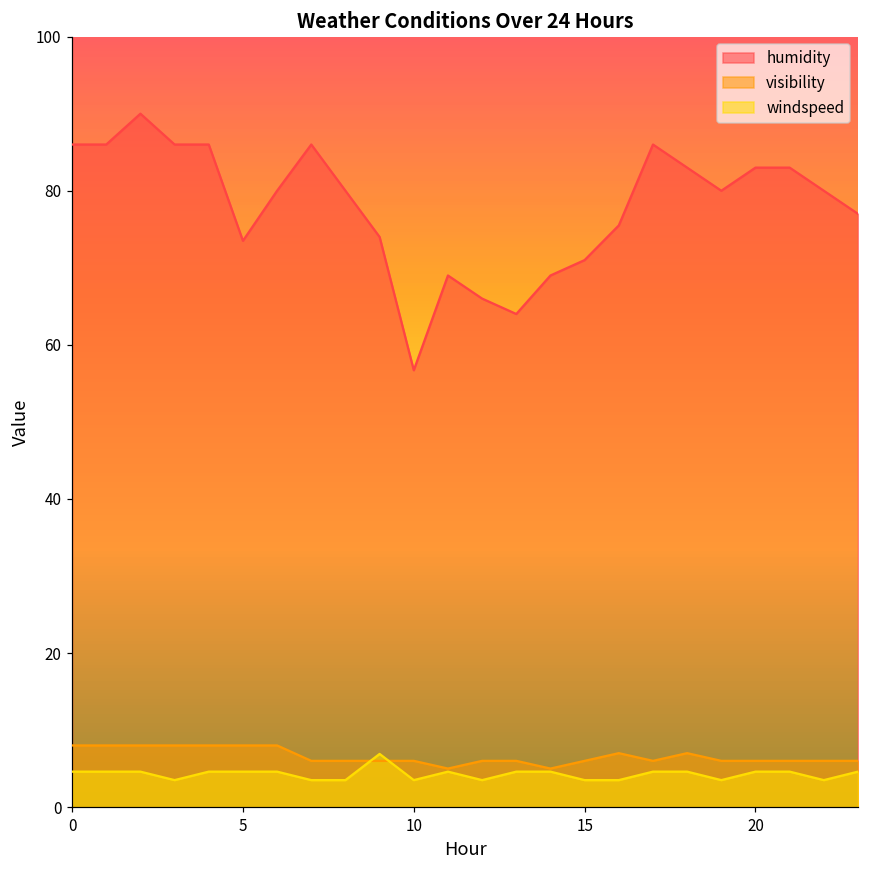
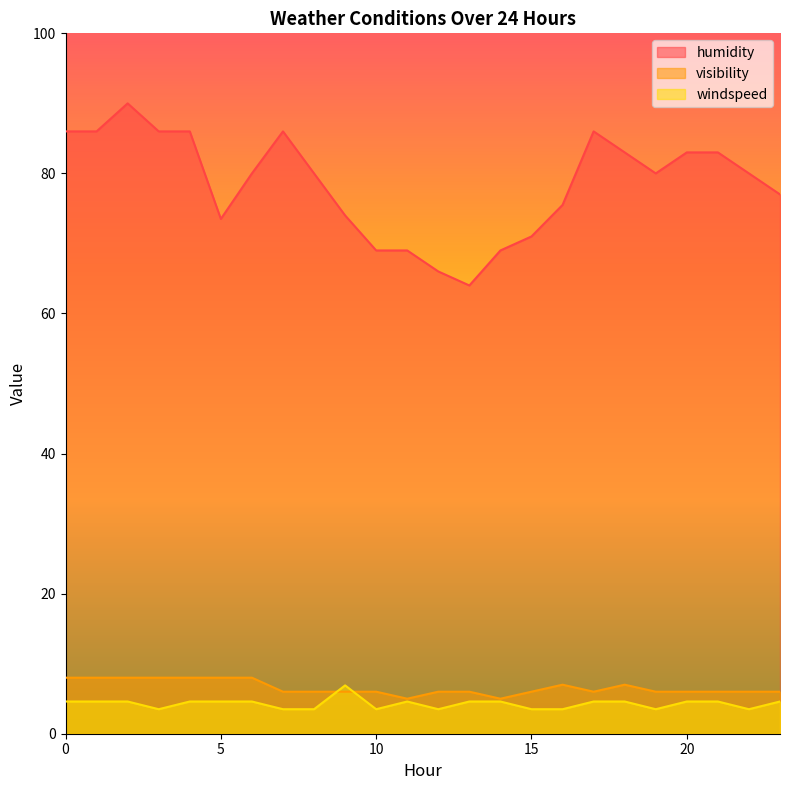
  {
    "humidity": {
      "0": 86,
      "5": 74,
-     "10": 57,
+     "10": 69,
      "15": 71,
      "20": 83
    }
  }
